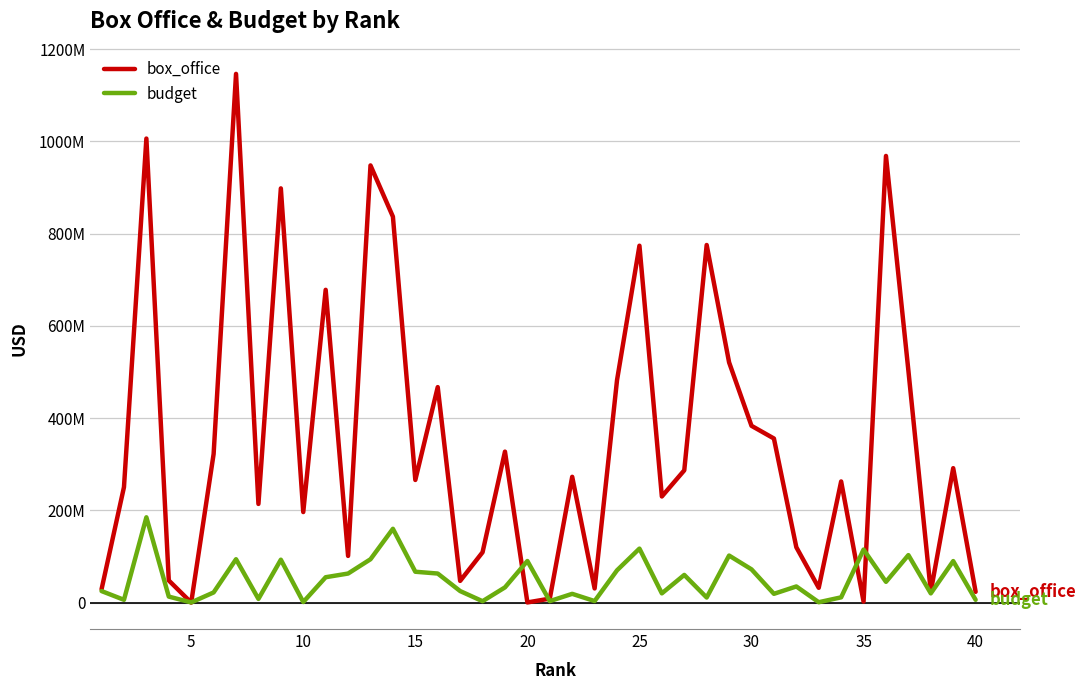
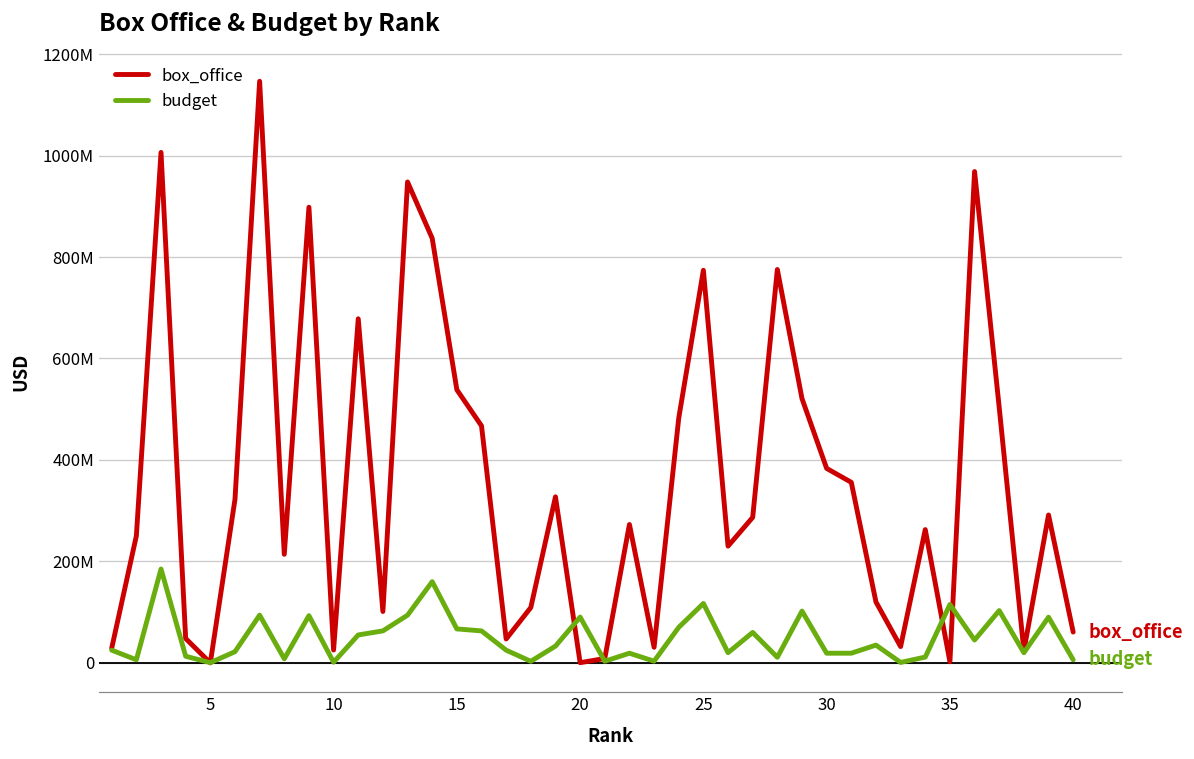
  {
    "box_office": {
-     "10": 200000000,
-     "15": 270000000,
+     "10": 30000000,
+     "15": 540000000,
      "20": 0,
      "25": 770000000,
      "30": 380000000,
      "35": 0,
-     "40": 20000000
+     "40": 60000000
    },
    "budget": {
      "10": 0,
      "15": 70000000,
      "20": 90000000,
      "25": 120000000,
-     "30": 70000000,
+     "30": 20000000,
      "35": 120000000,
      "40": 10000000
    }
  }
